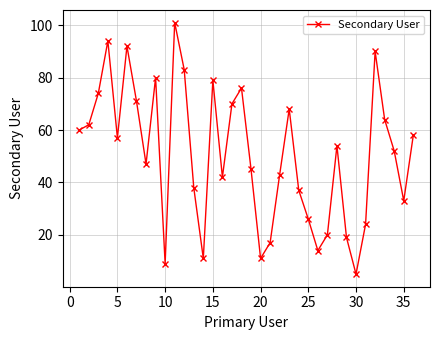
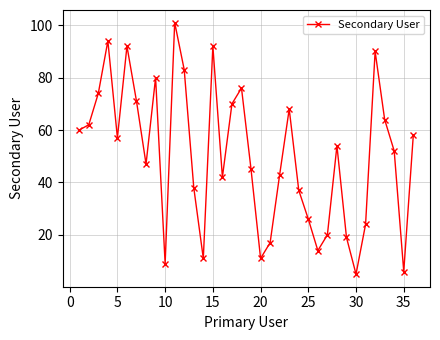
  {
    "5": 57,
    "10": 9,
-   "15": 79,
+   "15": 92,
    "20": 11,
    "25": 26,
    "30": 5,
-   "35": 33
+   "35": 6
  }
